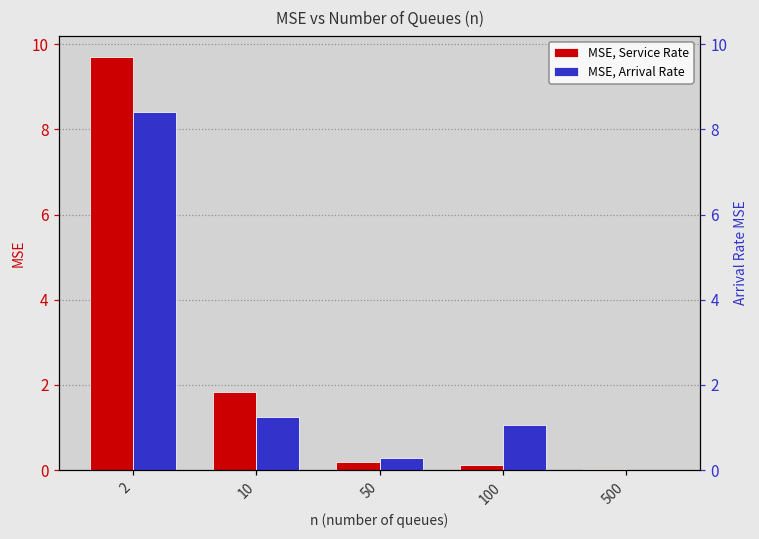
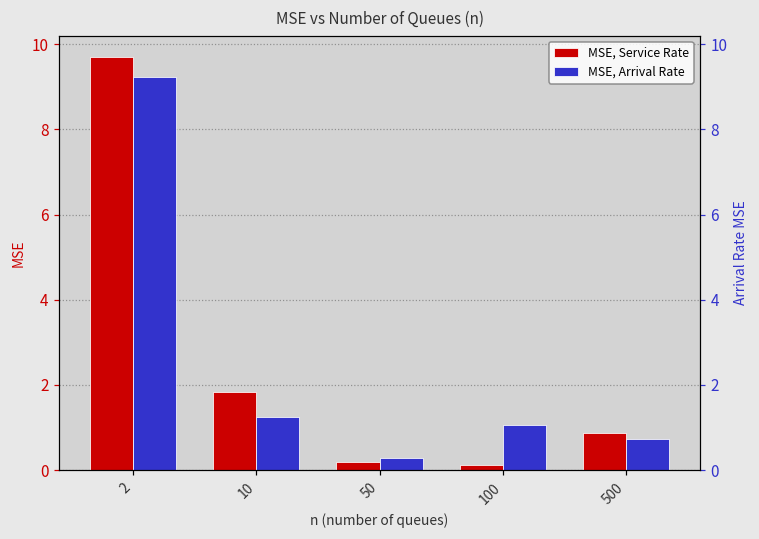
  {
    "MSE, Service Rate": {
      "2": 9.7,
      "10": 1.8,
      "50": 0.2,
      "100": 0.1,
-     "500": 0.0
+     "500": 0.9
    },
    "MSE, Arrival Rate": {
-     "2": 8.4,
+     "2": 9.2,
      "10": 1.2,
      "50": 0.3,
      "100": 1.0,
-     "500": 0.0
+     "500": 0.7
    }
  }
